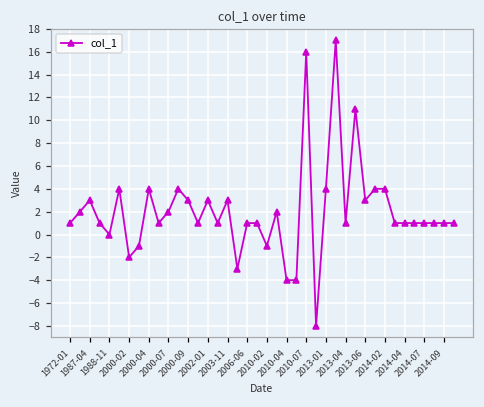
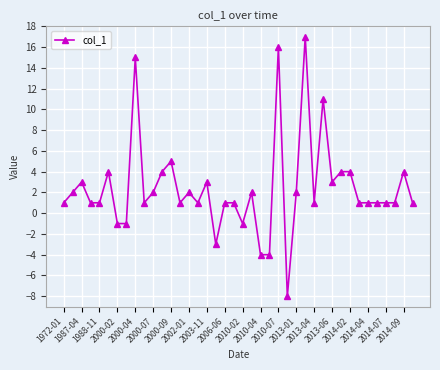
  {
    "1972-01": 1,
    "1987-04": 3,
-   "1988-11": 0,
-   "2000-02": -2,
-   "2000-04": 4,
+   "1988-11": 1,
+   "2000-02": -1,
+   "2000-04": 15,
    "2000-07": 2,
-   "2000-09": 3,
-   "2002-01": 3,
+   "2000-09": 5,
+   "2002-01": 2,
    "2003-11": 3,
    "2006-06": 1,
    "2010-02": -1,
    "2010-04": -4,
    "2010-07": 16,
-   "2013-01": 4,
+   "2013-01": 2,
    "2013-04": 1,
    "2013-06": 3,
    "2014-02": 4,
    "2014-04": 1,
    "2014-07": 1,
-   "2014-09": 1
+   "2014-09": 4
  }
